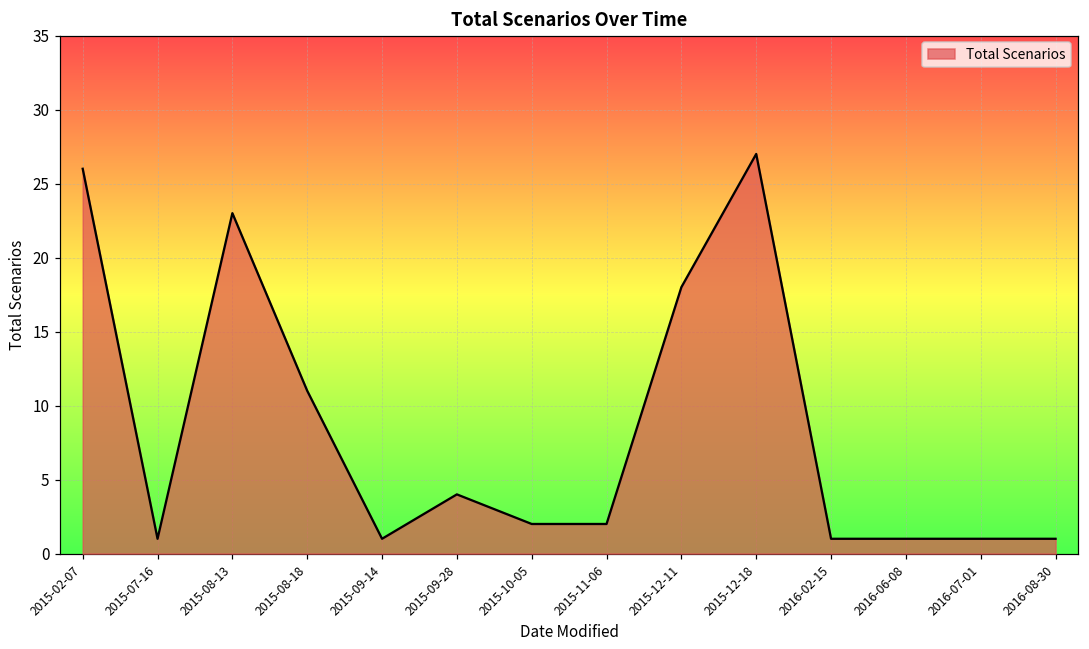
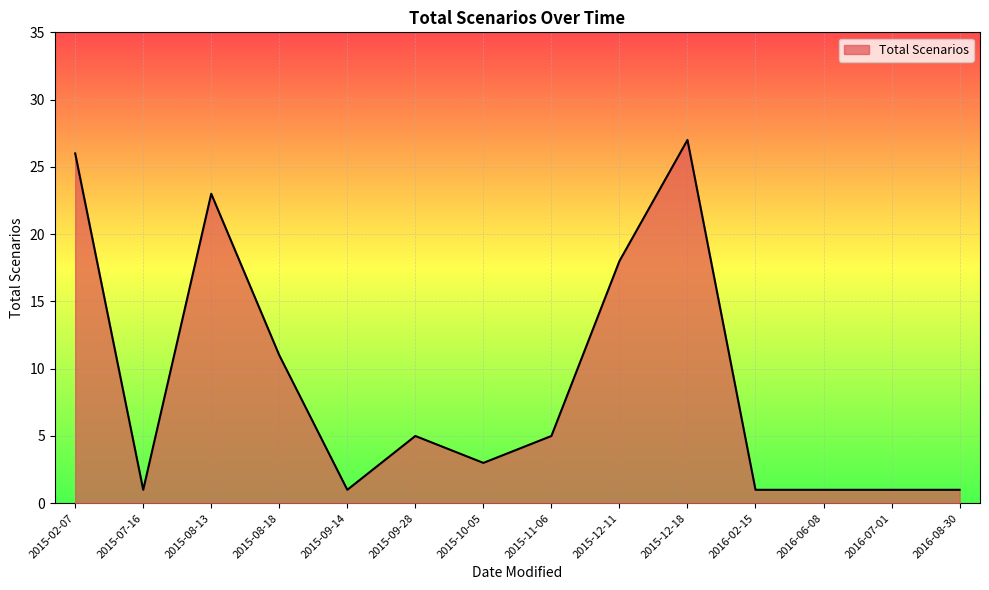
  {
    "2015-02-07": 26,
    "2015-07-16": 1,
    "2015-08-13": 23,
    "2015-08-18": 11,
    "2015-09-14": 1,
-   "2015-09-28": 4,
-   "2015-10-05": 2,
-   "2015-11-06": 2,
+   "2015-09-28": 5,
+   "2015-10-05": 3,
+   "2015-11-06": 5,
    "2015-12-11": 18,
    "2015-12-18": 27,
    "2016-02-15": 1,
    "2016-06-08": 1,
    "2016-07-01": 1,
    "2016-08-30": 1
  }
